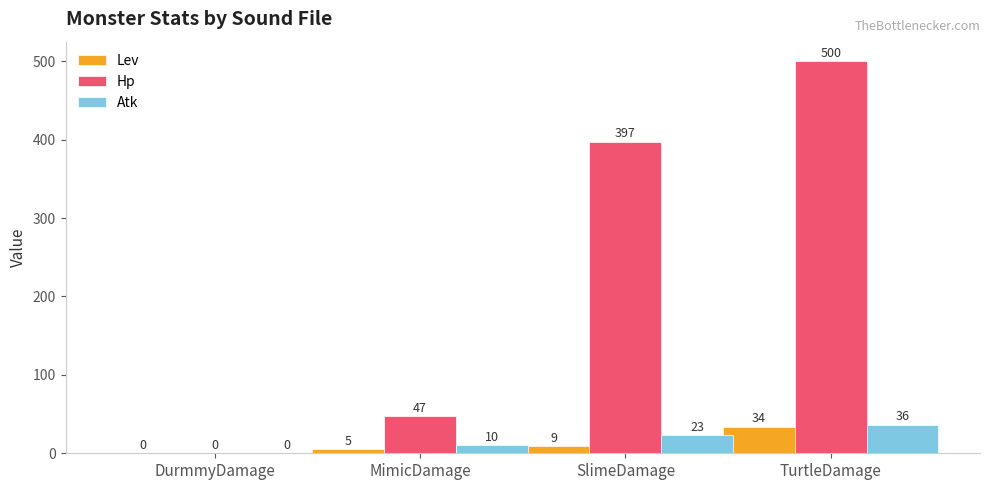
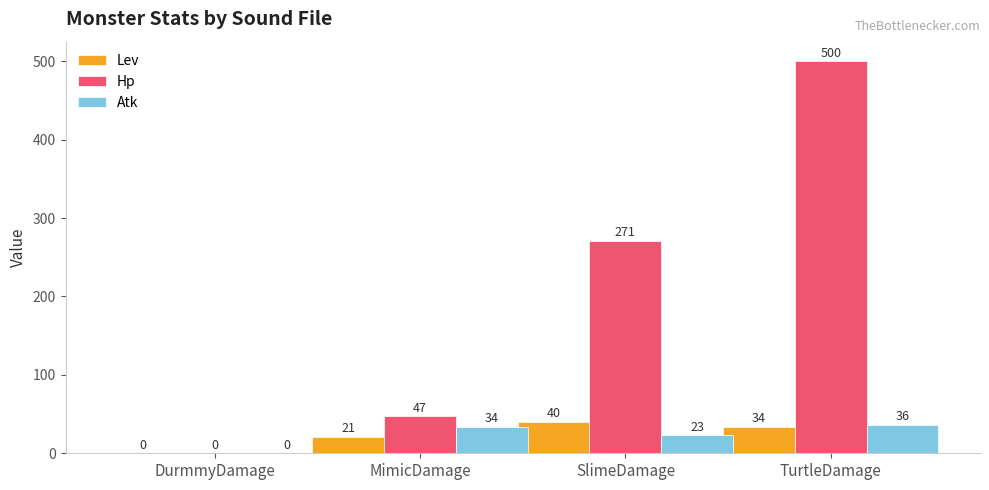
  {
    "Lev": {
      "DurmmyDamage": 0,
-     "MimicDamage": 5,
-     "SlimeDamage": 9,
+     "MimicDamage": 21,
+     "SlimeDamage": 40,
      "TurtleDamage": 34
    },
    "Hp": {
      "DurmmyDamage": 0,
      "MimicDamage": 47,
-     "SlimeDamage": 397,
+     "SlimeDamage": 271,
      "TurtleDamage": 500
    },
    "Atk": {
      "DurmmyDamage": 0,
-     "MimicDamage": 10,
+     "MimicDamage": 34,
      "SlimeDamage": 23,
      "TurtleDamage": 36
    }
  }
